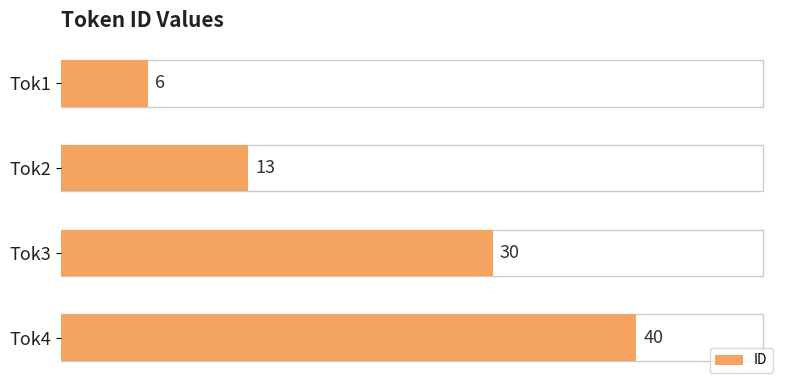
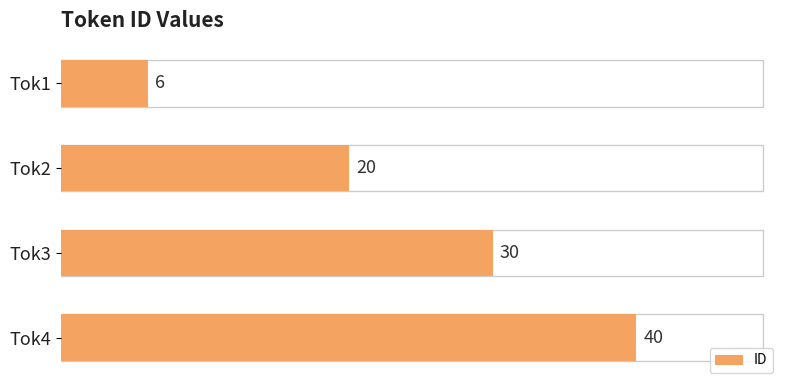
  {
    "Tok1": 6,
-   "Tok2": 13,
+   "Tok2": 20,
    "Tok3": 30,
    "Tok4": 40
  }
